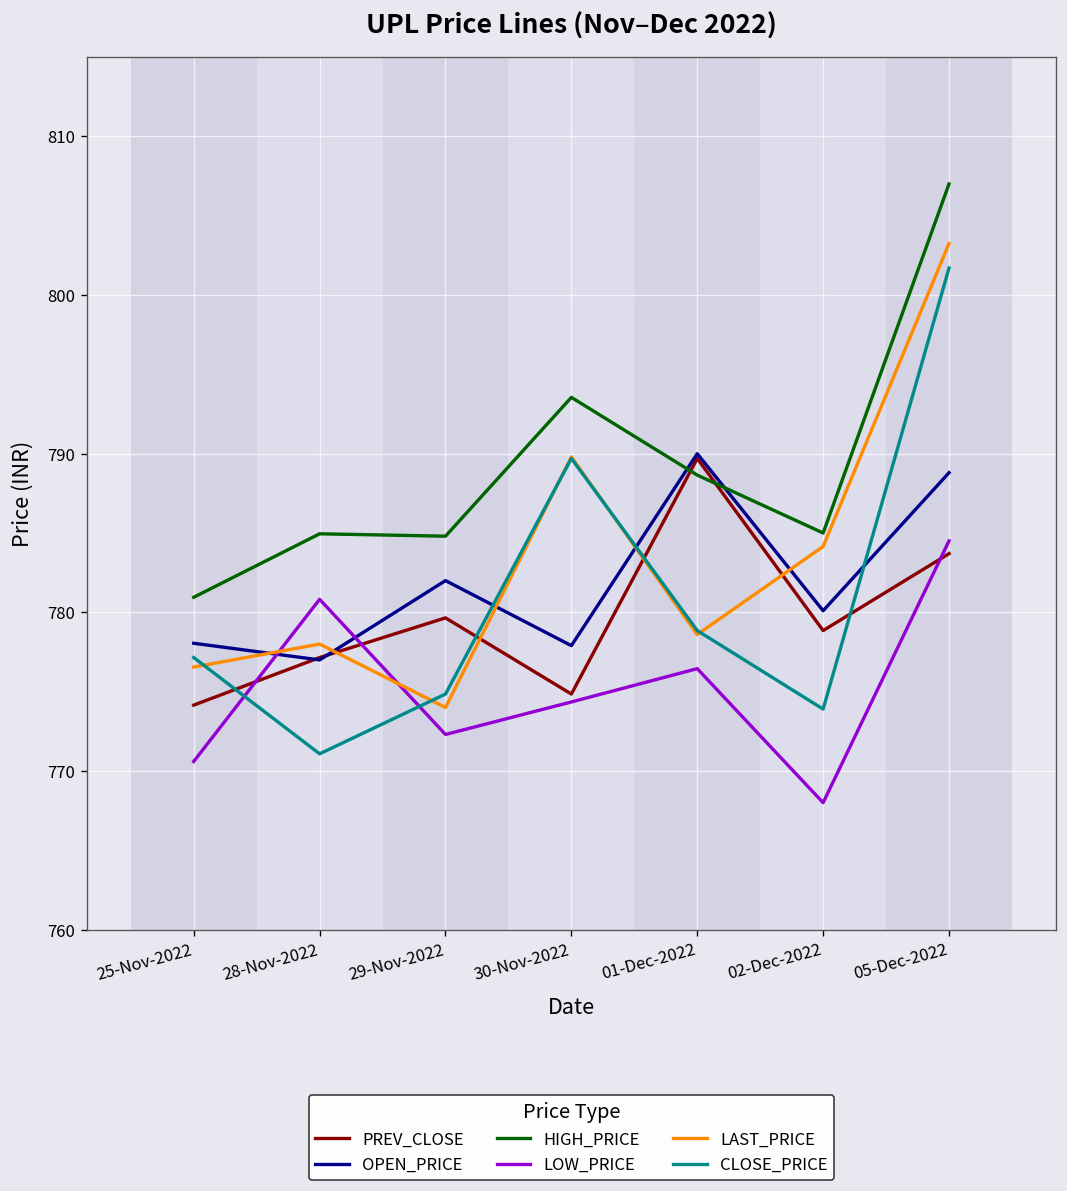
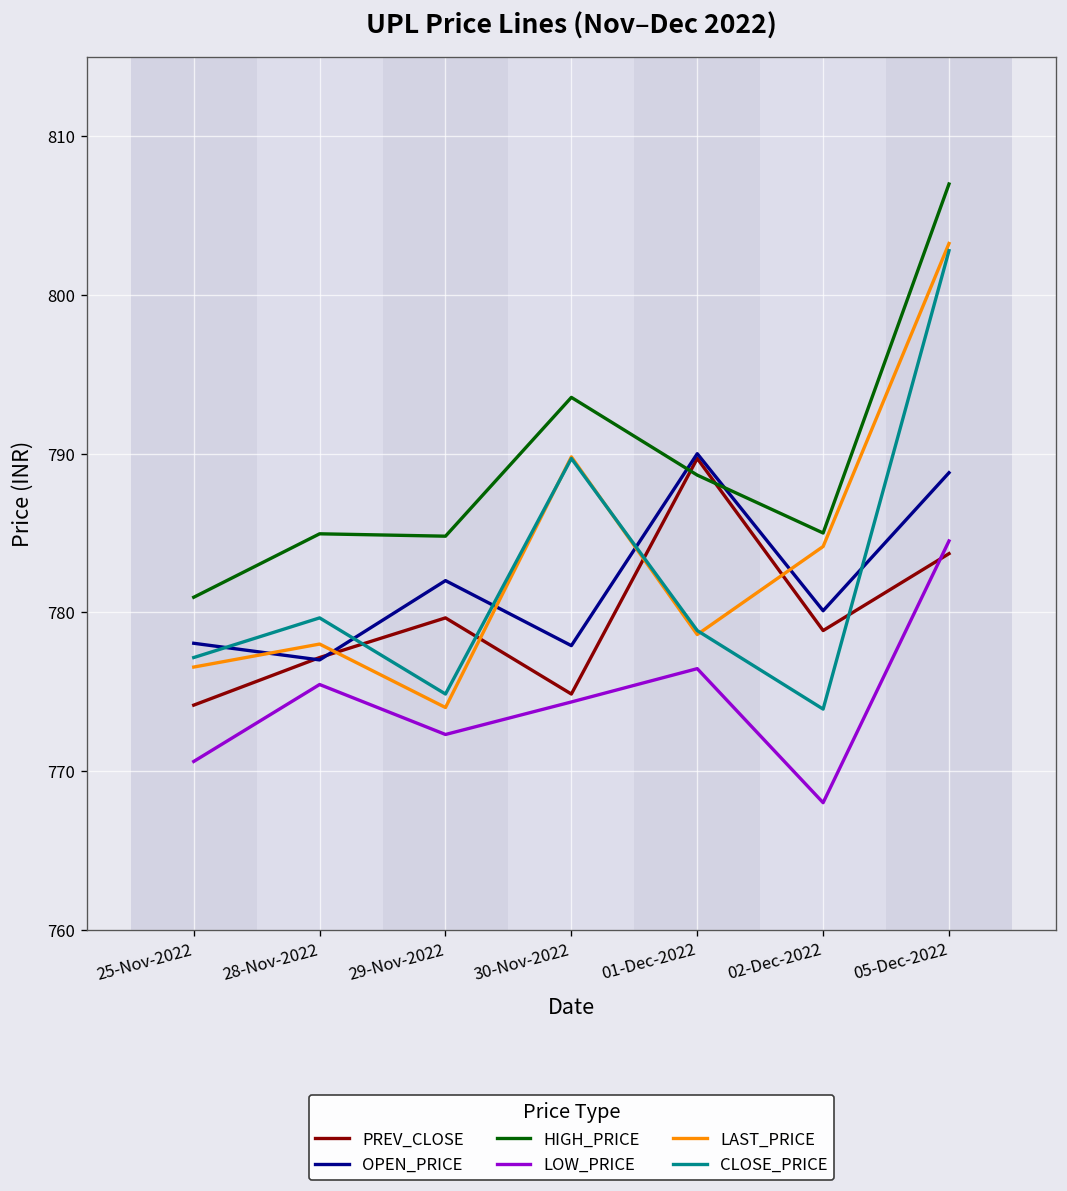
  {
    "PREV_CLOSE": {
      "25-Nov-2022": 774.2,
      "29-Nov-2022": 779.7,
      "30-Nov-2022": 774.9,
      "01-Dec-2022": 789.7,
      "02-Dec-2022": 778.9,
      "05-Dec-2022": 783.7
    },
    "OPEN_PRICE": {
      "25-Nov-2022": 778.1,
      "29-Nov-2022": 782.0,
      "30-Nov-2022": 777.9,
      "01-Dec-2022": 790.0,
      "02-Dec-2022": 780.1,
      "05-Dec-2022": 788.8
    },
    "HIGH_PRICE": {
      "25-Nov-2022": 781.0,
      "28-Nov-2022": 785.0,
      "29-Nov-2022": 784.8,
      "30-Nov-2022": 793.6,
      "01-Dec-2022": 788.7,
      "02-Dec-2022": 785.0,
      "05-Dec-2022": 807.0
    },
    "LOW_PRICE": {
      "25-Nov-2022": 770.6,
-     "28-Nov-2022": 780.8,
+     "28-Nov-2022": 775.5,
      "29-Nov-2022": 772.3,
      "30-Nov-2022": 774.4,
      "01-Dec-2022": 776.5,
      "02-Dec-2022": 768.0,
      "05-Dec-2022": 784.5
    },
    "LAST_PRICE": {
      "25-Nov-2022": 776.6,
      "28-Nov-2022": 778.0,
      "29-Nov-2022": 774.0,
      "01-Dec-2022": 778.6,
      "02-Dec-2022": 784.2,
      "05-Dec-2022": 803.3
    },
    "CLOSE_PRICE": {
      "25-Nov-2022": 777.2,
-     "28-Nov-2022": 771.1,
+     "28-Nov-2022": 779.7,
      "29-Nov-2022": 774.9,
      "01-Dec-2022": 778.9,
      "02-Dec-2022": 773.9,
-     "05-Dec-2022": 801.7
+     "05-Dec-2022": 802.8
    }
  }
